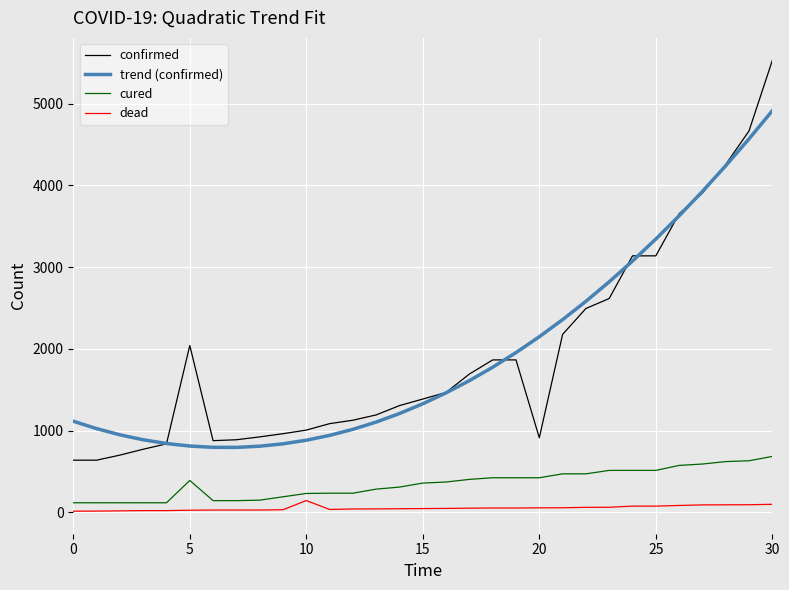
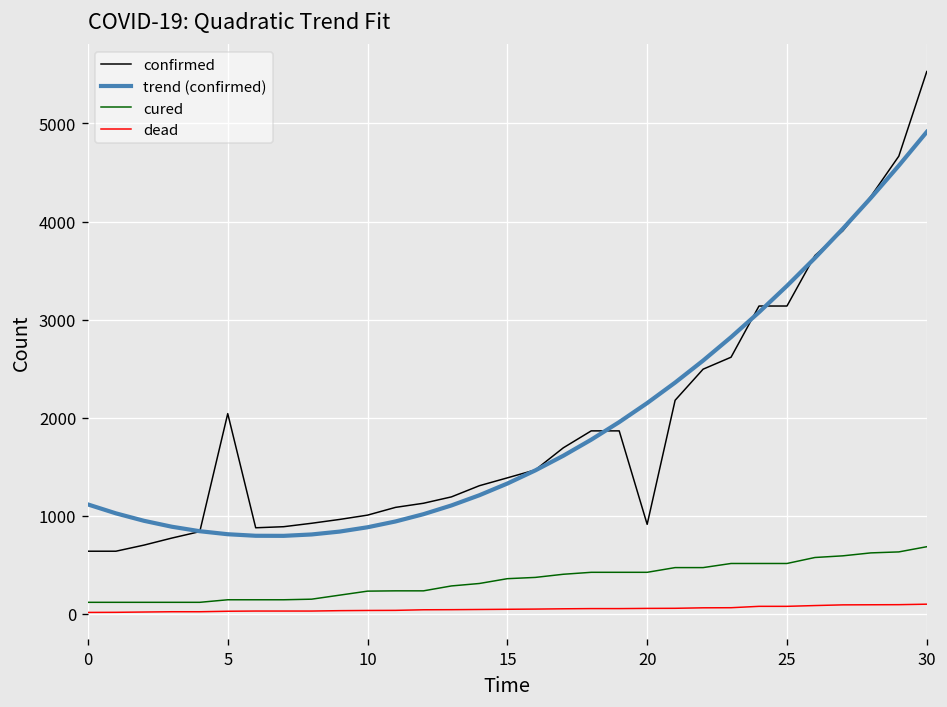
  {
    "confirmed": {
      "0": 600,
      "5": 2000,
      "10": 1000,
      "15": 1400,
      "20": 900,
      "25": 3100,
      "30": 5500
    },
    "trend (confirmed)": {
      "0": 1100,
      "5": 800,
      "10": 900,
      "15": 1300,
      "20": 2100,
      "25": 3300,
      "30": 4900
    },
    "cured": {
      "0": 100,
-     "5": 400,
+     "5": 100,
      "10": 200,
      "15": 400,
      "20": 400,
      "25": 500,
      "30": 700
    },
    "dead": {
      "0": 0,
      "5": 0,
-     "10": 100,
+     "10": 0,
      "15": 0,
      "20": 100,
      "25": 100,
      "30": 100
    }
  }
